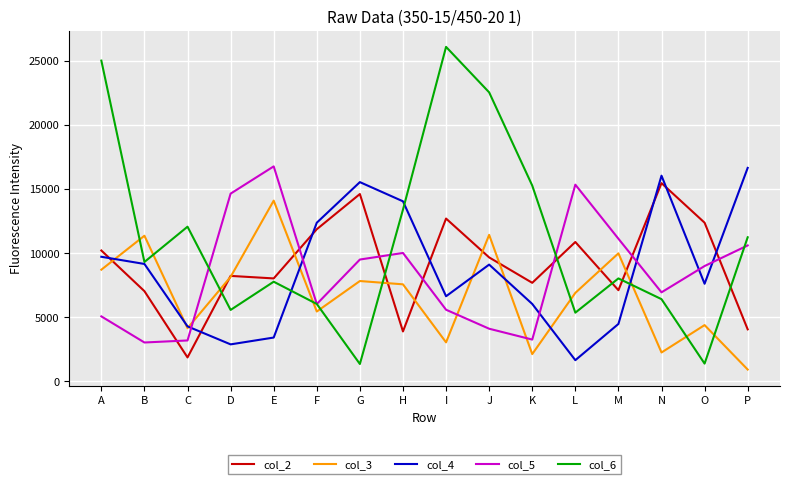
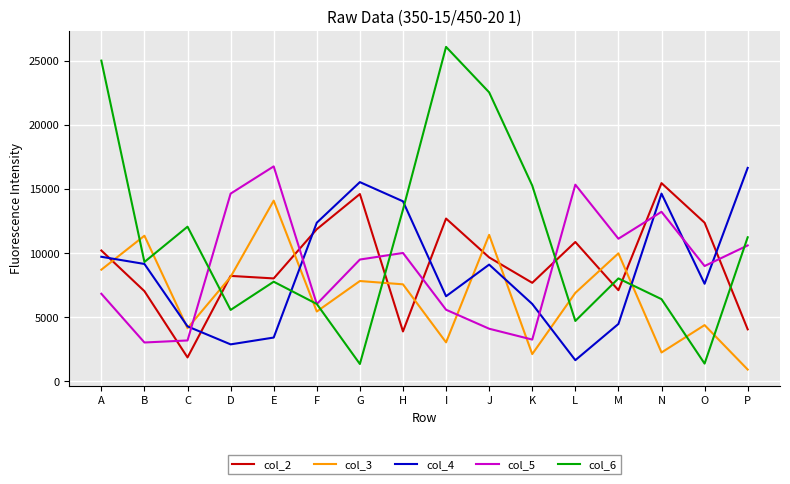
  {
    "col_2": {
      "A": 10200,
      "B": 7000,
      "C": 1800,
      "E": 8000,
      "F": 11900,
      "G": 14600,
      "H": 3900,
      "I": 12700,
      "J": 9700,
      "K": 7700,
      "L": 10900,
      "M": 7100,
      "N": 15500,
      "O": 12400,
      "P": 4000
    },
    "col_3": {
      "A": 8700,
      "B": 11300,
      "E": 14100,
      "F": 5400,
      "G": 7800,
      "H": 7600,
      "I": 3000,
      "J": 11400,
      "K": 2100,
      "L": 6900,
      "M": 10000,
      "N": 2200,
      "O": 4400,
      "P": 900
    },
    "col_4": {
      "A": 9700,
      "D": 2900,
      "E": 3400,
      "F": 12400,
      "G": 15500,
      "H": 14000,
      "I": 6600,
      "J": 9100,
      "K": 6000,
      "L": 1600,
      "M": 4500,
-     "N": 16000,
+     "N": 14600,
      "O": 7600,
      "P": 16600
    },
    "col_5": {
-     "A": 5000,
+     "A": 6800,
      "B": 3000,
      "C": 3200,
      "D": 14600,
      "E": 16800,
      "G": 9500,
      "H": 10000,
      "I": 5600,
      "J": 4100,
      "K": 3200,
      "L": 15300,
      "M": 11100,
-     "N": 6900,
+     "N": 13200,
      "O": 9000,
      "P": 10600
    },
    "col_6": {
      "A": 25000,
      "C": 12100,
      "D": 5600,
      "E": 7800,
      "G": 1300,
      "H": 13400,
      "I": 26100,
      "J": 22500,
      "K": 15300,
-     "L": 5300,
+     "L": 4700,
      "M": 8000,
      "N": 6400,
      "O": 1400,
      "P": 11200
    }
  }
